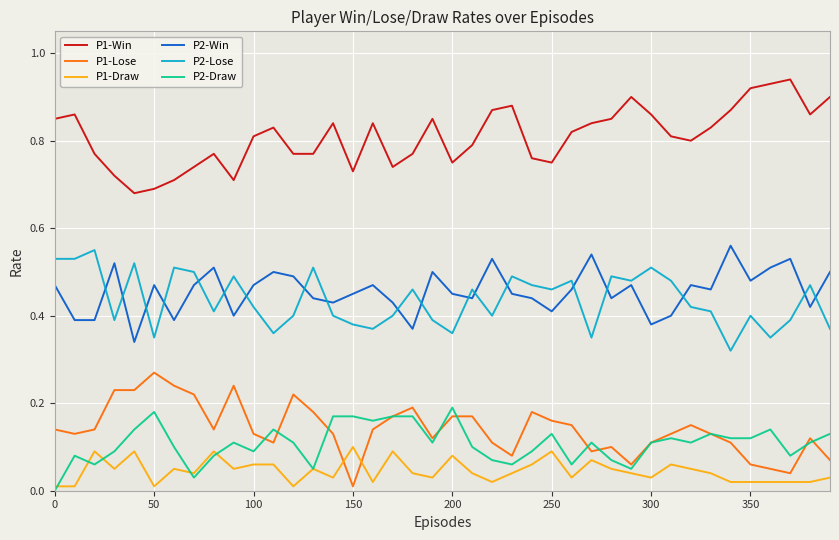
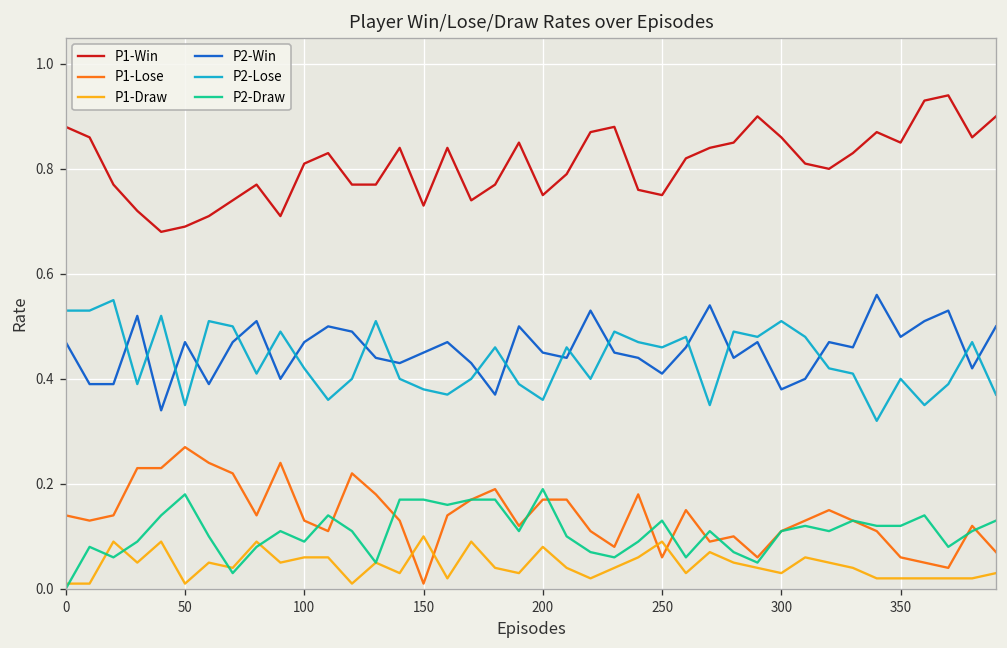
  {
    "P1-Win": {
-     "0": 0.85,
+     "0": 0.88,
      "50": 0.69,
      "100": 0.81,
      "150": 0.73,
      "200": 0.75,
      "250": 0.75,
      "300": 0.86,
-     "350": 0.92
+     "350": 0.85
    },
    "P1-Lose": {
      "0": 0.14,
      "50": 0.27,
      "100": 0.13,
      "150": 0.01,
      "200": 0.17,
-     "250": 0.16,
+     "250": 0.06,
      "350": 0.06
    },
    "P1-Draw": {
      "0": 0.01,
      "50": 0.01,
      "100": 0.06,
      "150": 0.10,
      "200": 0.08,
      "250": 0.09,
      "300": 0.03,
      "350": 0.02
    },
    "P2-Win": {
      "0": 0.47,
      "50": 0.47,
      "100": 0.47,
      "150": 0.45,
      "200": 0.45,
      "250": 0.41,
      "300": 0.38,
      "350": 0.48
    },
    "P2-Lose": {
      "0": 0.53,
      "50": 0.35,
      "100": 0.42,
      "150": 0.38,
      "200": 0.36,
      "250": 0.46,
      "300": 0.51,
      "350": 0.40
    },
    "P2-Draw": {
      "0": 0.00,
      "50": 0.18,
      "100": 0.09,
      "150": 0.17,
      "200": 0.19,
      "250": 0.13,
      "350": 0.12
    }
  }
